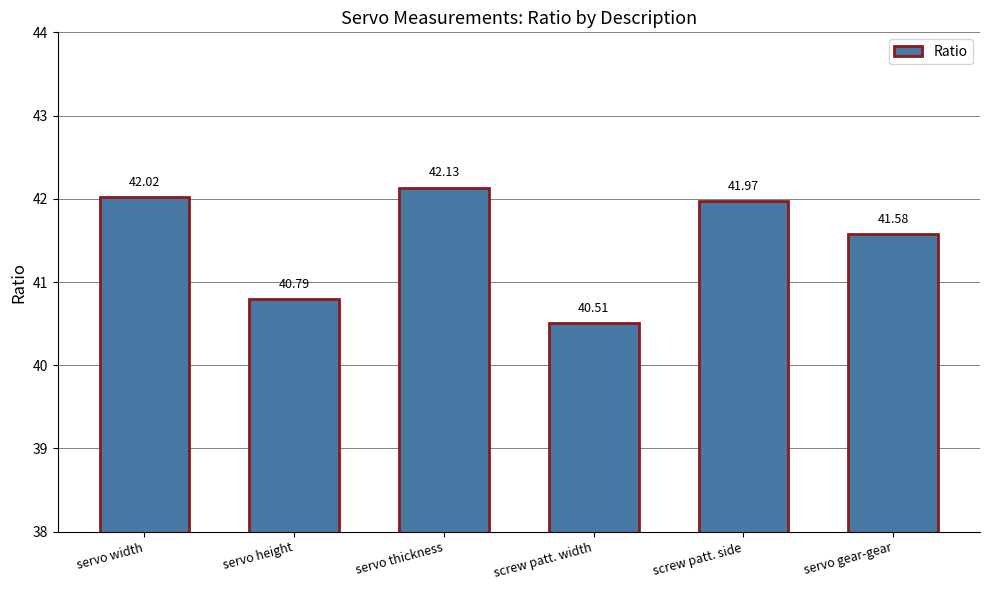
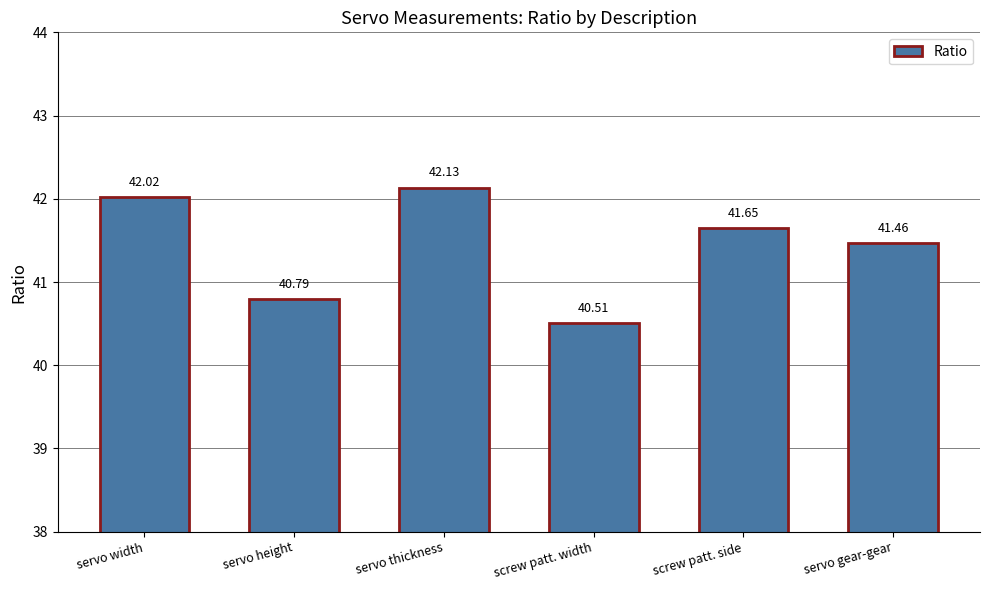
  {
    "servo width": 42.02,
    "servo height": 40.79,
    "servo thickness": 42.13,
    "screw patt. width": 40.51,
-   "screw patt. side": 41.97,
-   "servo gear-gear": 41.58
+   "screw patt. side": 41.65,
+   "servo gear-gear": 41.46
  }
